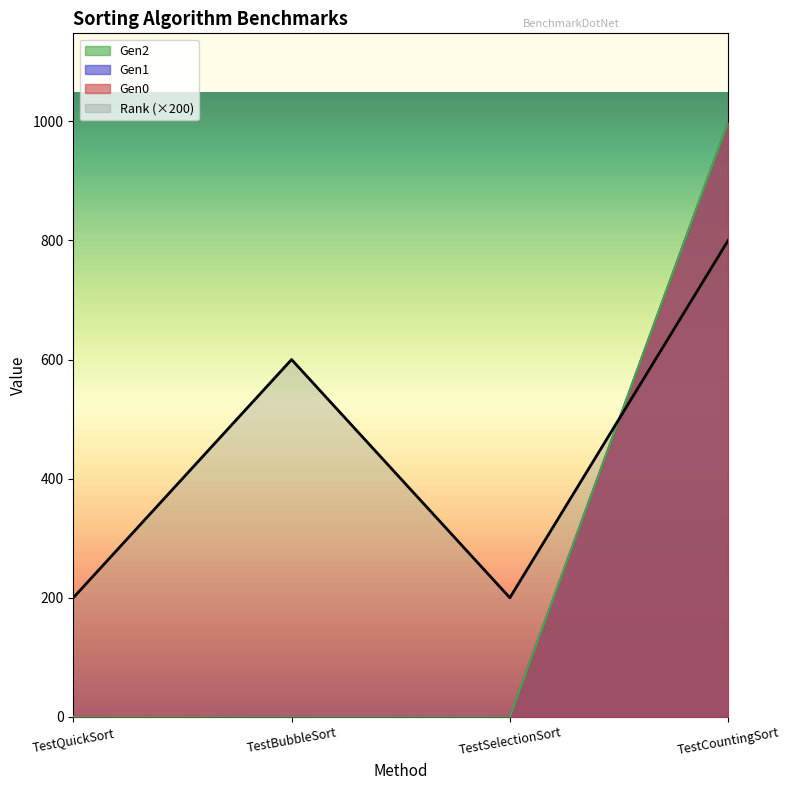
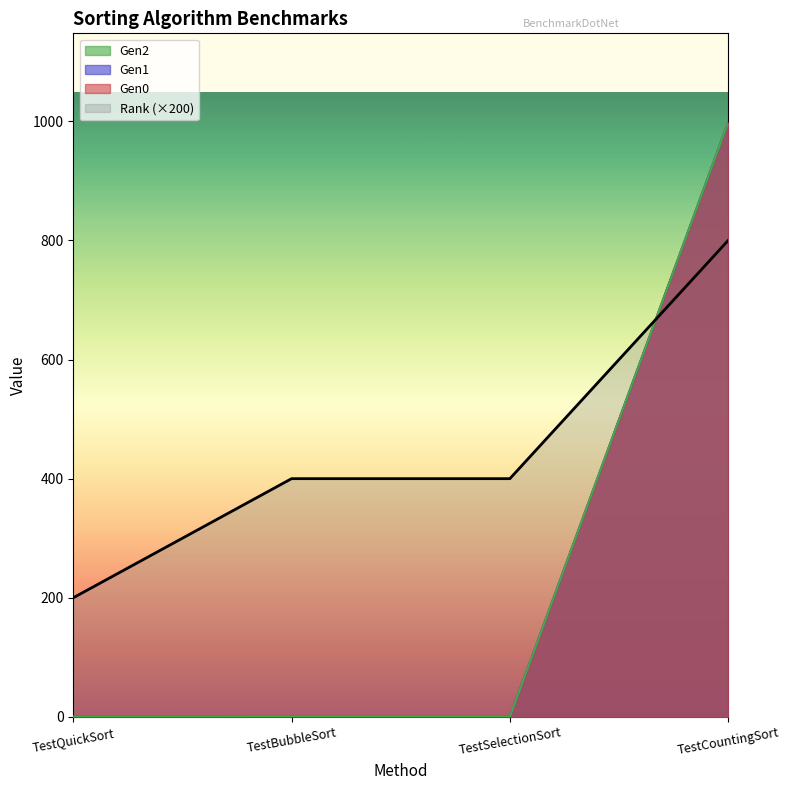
  {
    "Gen0": {
      "TestQuickSort": 0,
      "TestBubbleSort": 0,
      "TestSelectionSort": 0,
      "TestCountingSort": 1000
    },
    "Rank (×200)": {
      "TestQuickSort": 200,
-     "TestBubbleSort": 600,
-     "TestSelectionSort": 200,
+     "TestBubbleSort": 400,
+     "TestSelectionSort": 400,
      "TestCountingSort": 800
    }
  }
